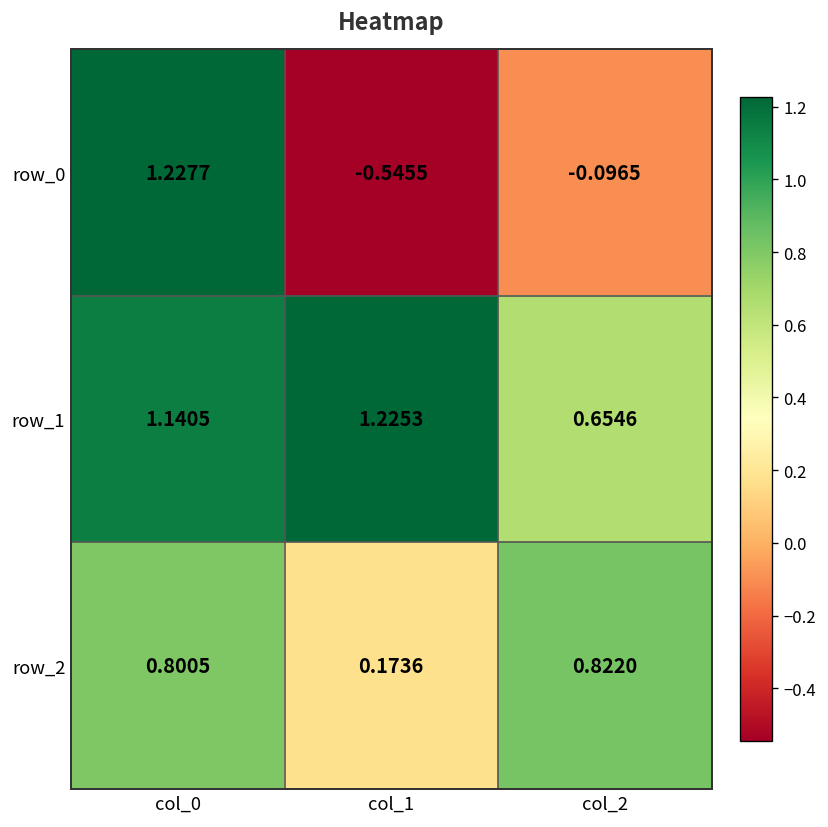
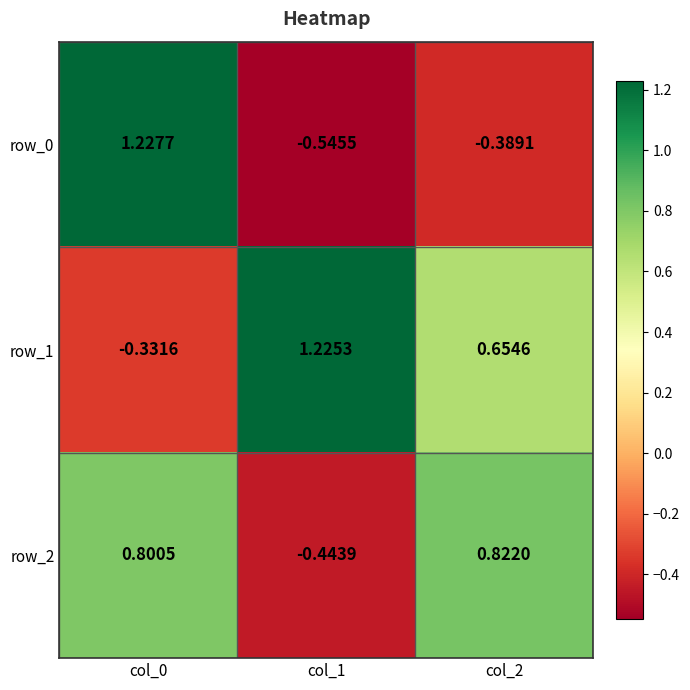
  {
    "row_0": {
      "col_0": 1.2277,
      "col_1": -0.5455,
-     "col_2": -0.0965
+     "col_2": -0.3891
    },
    "row_1": {
-     "col_0": 1.1405,
+     "col_0": -0.3316,
      "col_1": 1.2253,
      "col_2": 0.6546
    },
    "row_2": {
      "col_0": 0.8005,
-     "col_1": 0.1736,
+     "col_1": -0.4439,
      "col_2": 0.8220
    }
  }
